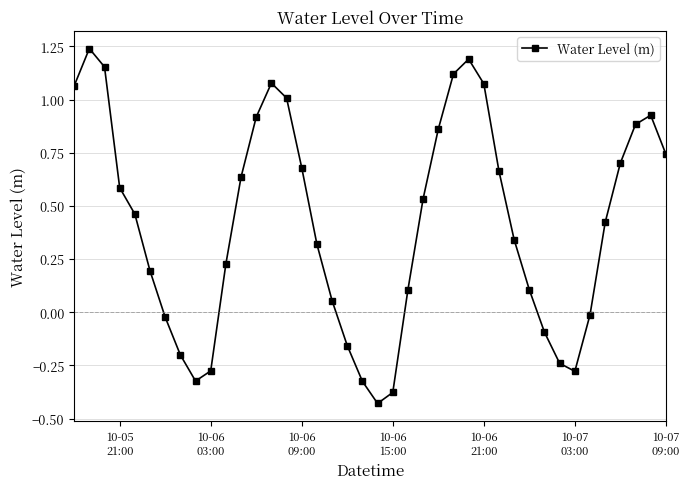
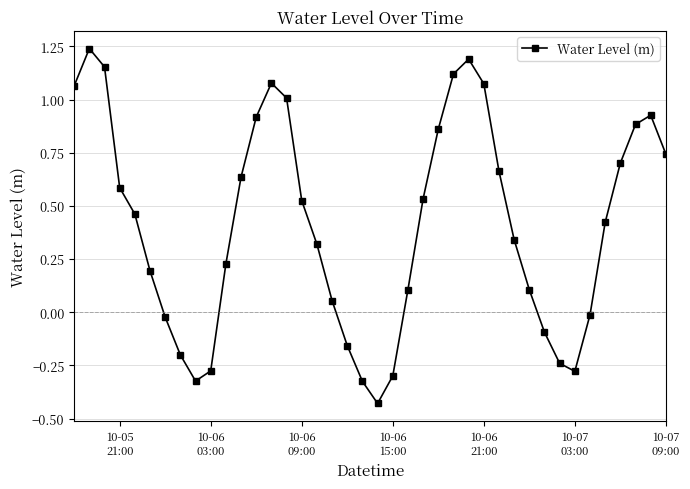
  {
    "10-05 21:00": 0.59,
    "10-06 03:00": -0.28,
-   "10-06 09:00": 0.68,
-   "10-06 15:00": -0.38,
+   "10-06 09:00": 0.52,
+   "10-06 15:00": -0.30,
    "10-06 21:00": 1.07,
    "10-07 03:00": -0.28,
    "10-07 09:00": 0.74
  }
